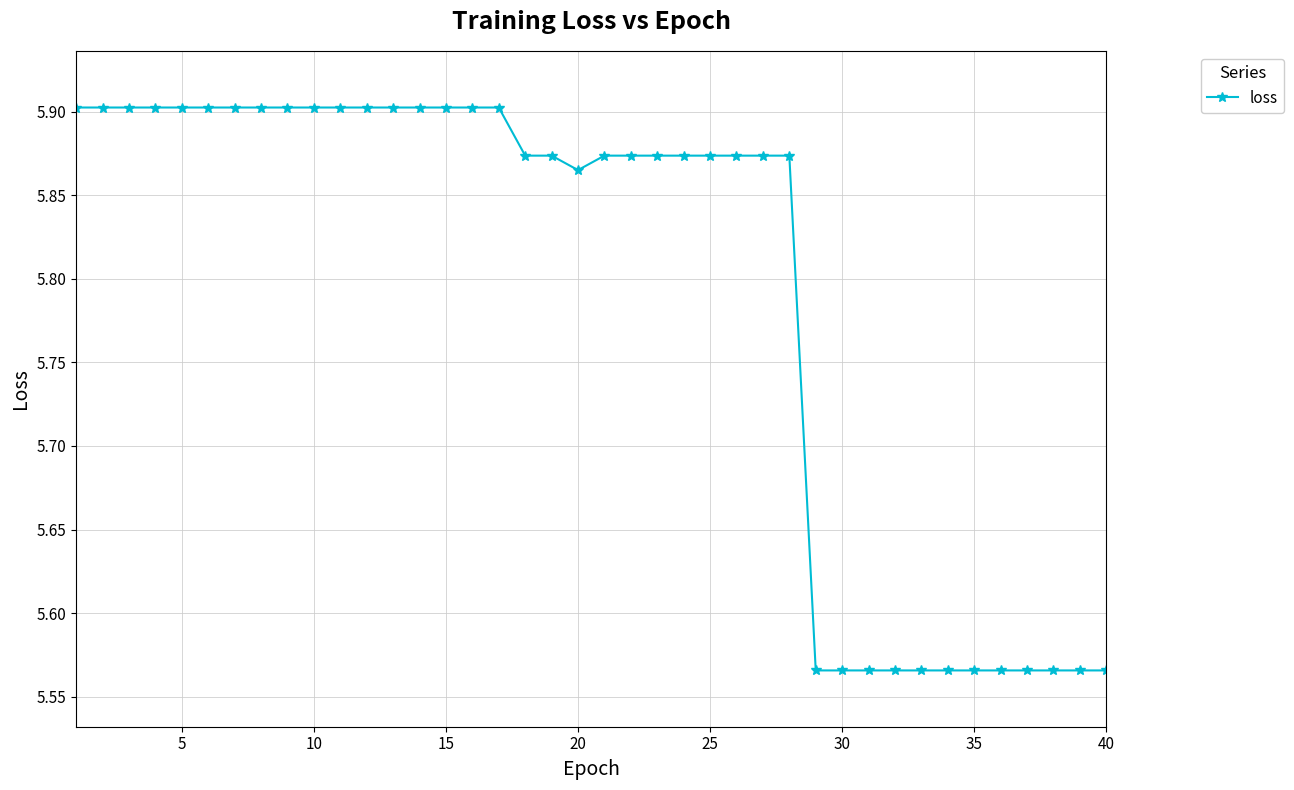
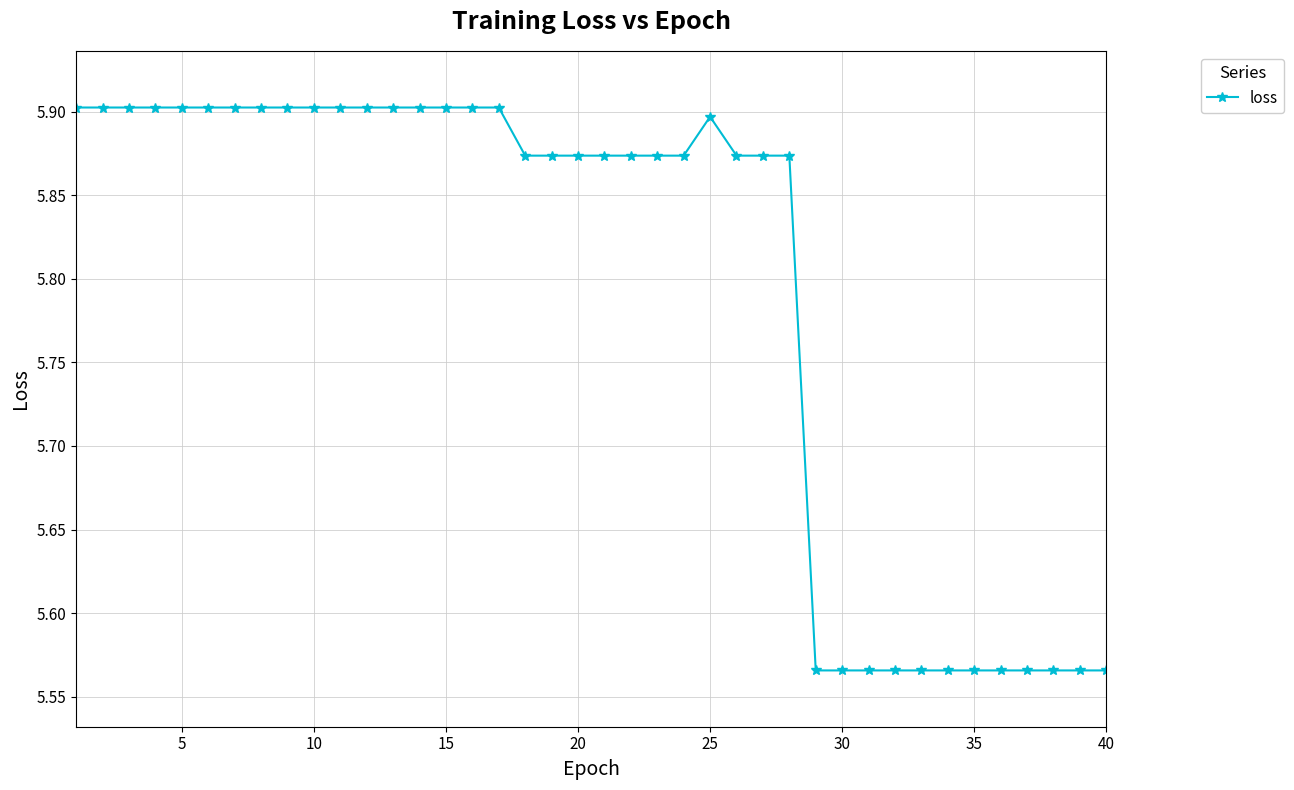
  {
    "5": 5.903,
    "10": 5.903,
    "15": 5.903,
-   "20": 5.865,
-   "25": 5.874,
+   "20": 5.874,
+   "25": 5.897,
    "30": 5.566,
    "35": 5.566,
    "40": 5.566
  }
